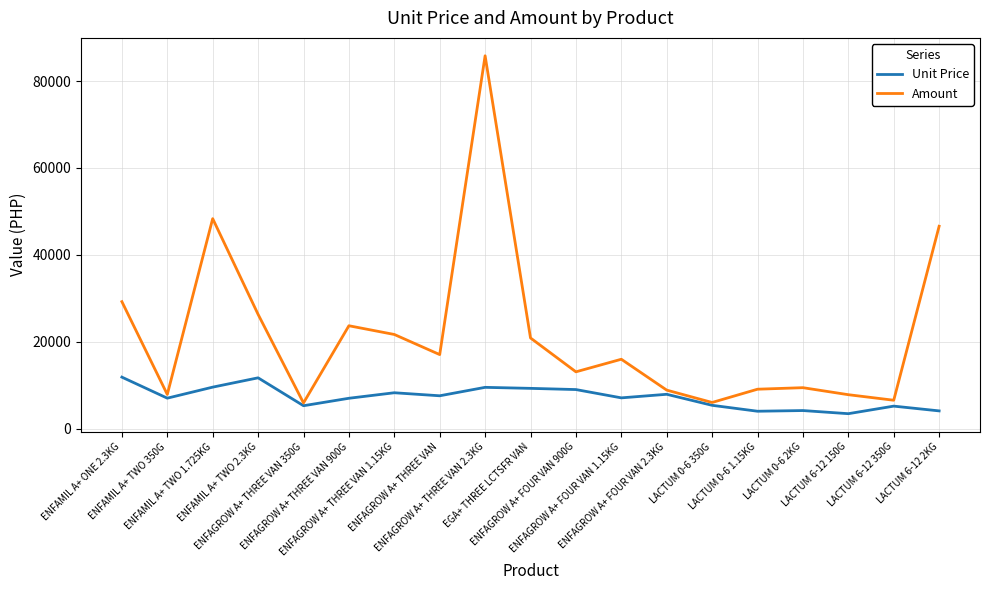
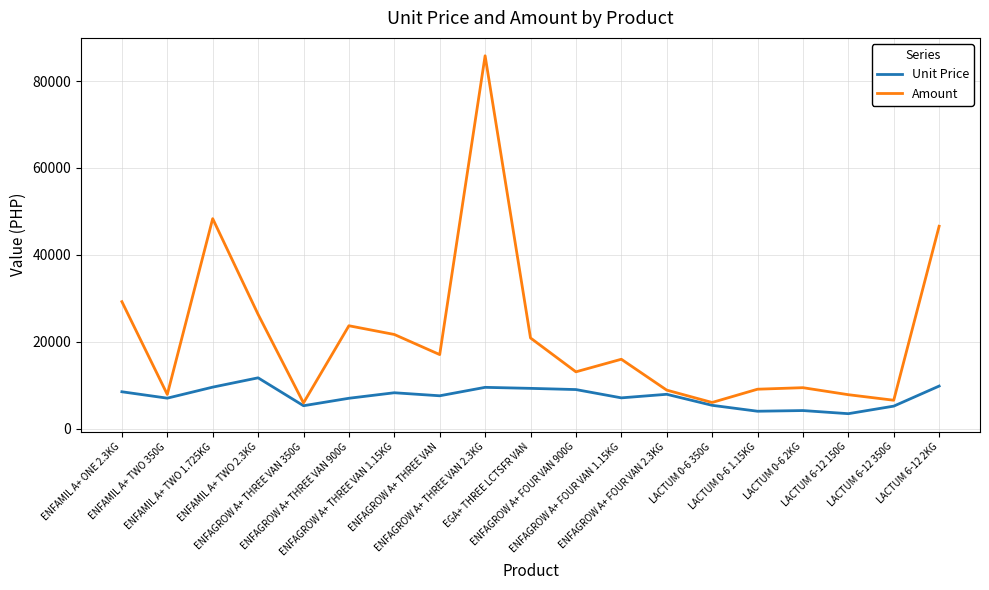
  {
    "Unit Price": {
-     "ENFAMIL A+ ONE 2.3KG": 12000,
+     "ENFAMIL A+ ONE 2.3KG": 9000,
      "ENFAMIL A+ TWO 350G": 7000,
      "ENFAMIL A+ TWO 1.725KG": 10000,
      "ENFAMIL A+ TWO 2.3KG": 12000,
      "ENFAGROW A+ THREE VAN 350G": 5000,
      "ENFAGROW A+ THREE VAN 900G": 7000,
      "ENFAGROW A+ THREE VAN 1.15KG": 8000,
      "ENFAGROW A+ THREE VAN": 8000,
      "ENFAGROW A+ THREE VAN 2.3KG": 10000,
      "EGA+ THREE LCTSFR VAN": 9000,
      "ENFAGROW A+ FOUR VAN 900G": 9000,
      "ENFAGROW A+ FOUR VAN 1.15KG": 7000,
      "ENFAGROW A+ FOUR VAN 2.3KG": 8000,
      "LACTUM 0-6 350G": 5000,
      "LACTUM 0-6 1.15KG": 4000,
      "LACTUM 0-6 2KG": 4000,
      "LACTUM 6-12 150G": 4000,
      "LACTUM 6-12 350G": 5000,
-     "LACTUM 6-12 2KG": 4000
+     "LACTUM 6-12 2KG": 10000
    },
    "Amount": {
      "ENFAMIL A+ ONE 2.3KG": 29000,
      "ENFAMIL A+ TWO 350G": 8000,
      "ENFAMIL A+ TWO 1.725KG": 48000,
      "ENFAMIL A+ TWO 2.3KG": 26000,
      "ENFAGROW A+ THREE VAN 350G": 6000,
      "ENFAGROW A+ THREE VAN 900G": 24000,
      "ENFAGROW A+ THREE VAN 1.15KG": 22000,
      "ENFAGROW A+ THREE VAN": 17000,
      "ENFAGROW A+ THREE VAN 2.3KG": 86000,
      "EGA+ THREE LCTSFR VAN": 21000,
      "ENFAGROW A+ FOUR VAN 900G": 13000,
      "ENFAGROW A+ FOUR VAN 1.15KG": 16000,
      "ENFAGROW A+ FOUR VAN 2.3KG": 9000,
      "LACTUM 0-6 350G": 6000,
      "LACTUM 0-6 1.15KG": 9000,
      "LACTUM 0-6 2KG": 9000,
      "LACTUM 6-12 150G": 8000,
      "LACTUM 6-12 350G": 7000,
      "LACTUM 6-12 2KG": 47000
    }
  }
